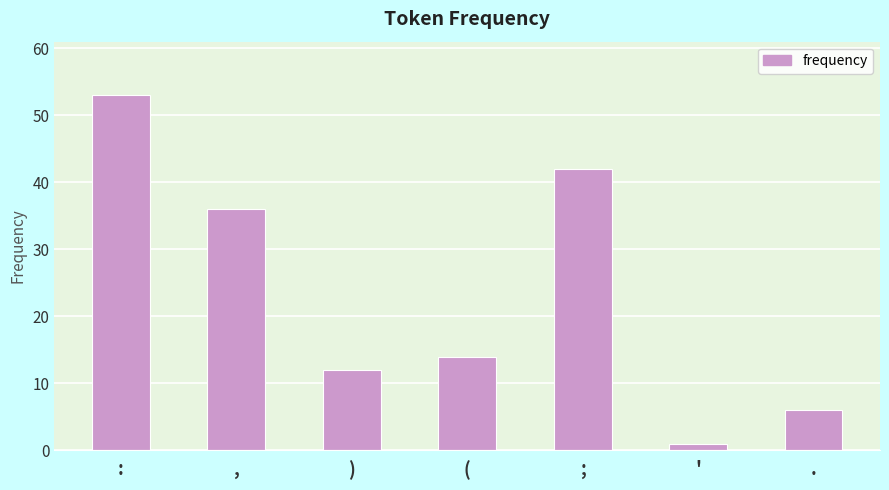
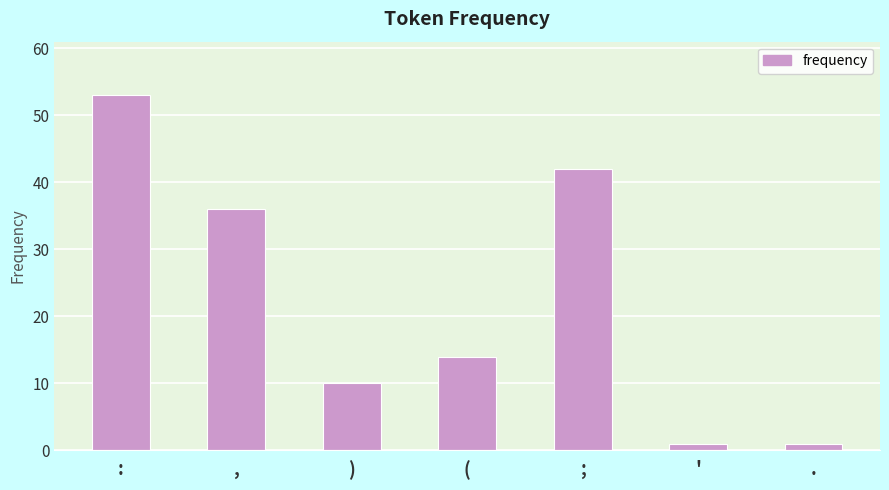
  {
    ":": 53,
    ",": 36,
-   ")": 12,
+   ")": 10,
    "(": 14,
    ";": 42,
    "'": 1,
-   ".": 6
+   ".": 1
  }
